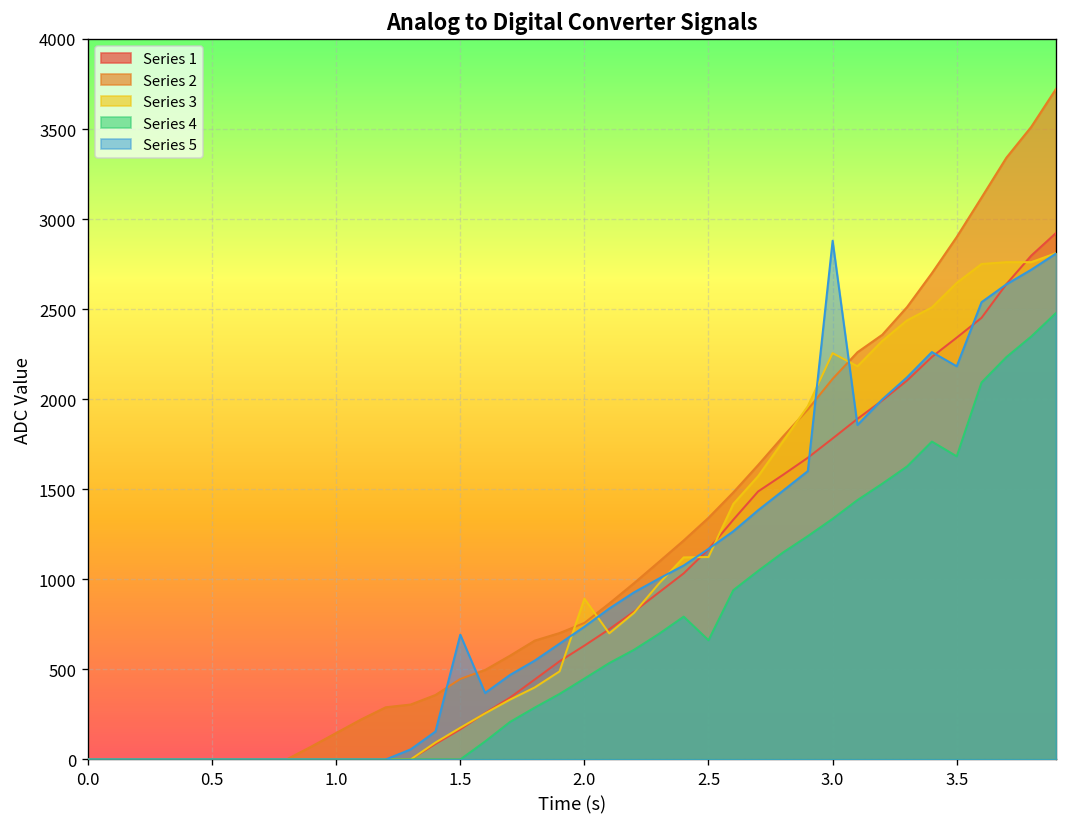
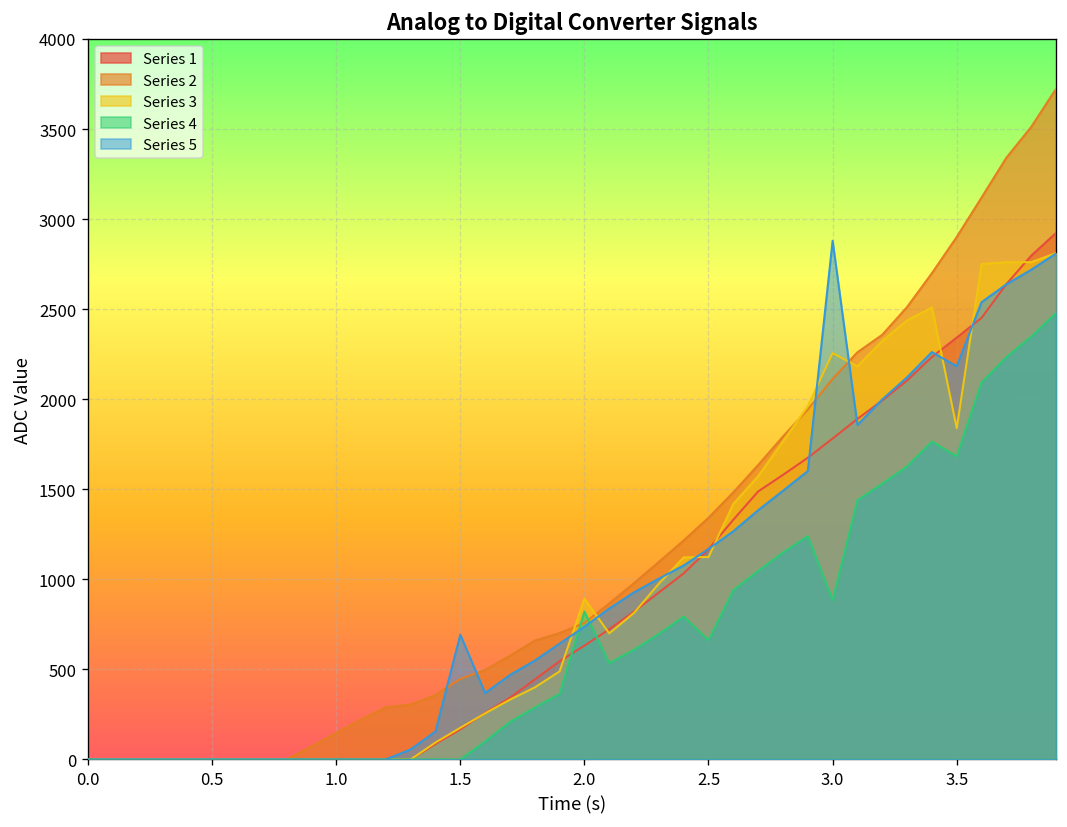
  {
    "Series 3": {
      "2.0": 890,
      "2.5": 1120,
      "3.0": 2260,
-     "3.5": 2650
+     "3.5": 1840
    },
    "Series 4": {
      "1.5": 0,
-     "2.0": 450,
+     "2.0": 820,
      "2.5": 660,
-     "3.0": 1340,
+     "3.0": 890,
      "3.5": 1680
    },
    "Series 5": {
      "1.5": 690,
      "2.0": 740,
      "3.0": 2880,
      "3.5": 2180
    }
  }
